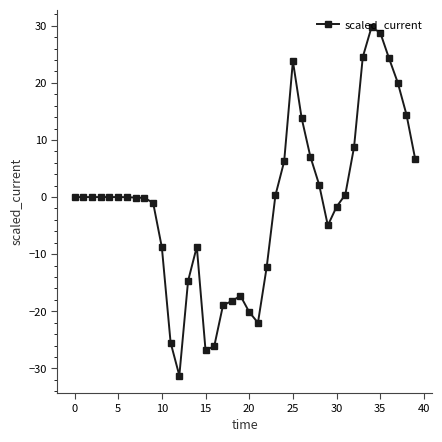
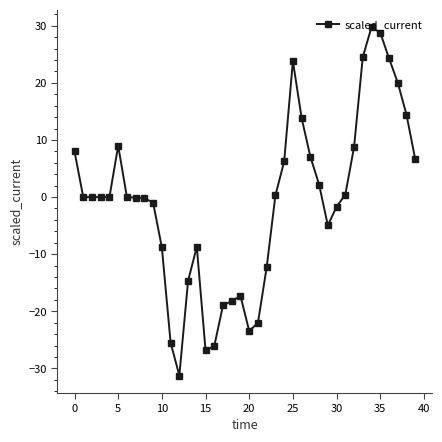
  {
-   "0": 0,
-   "5": 0,
+   "0": 8,
+   "5": 9,
    "10": -9,
    "15": -27,
-   "20": -20,
+   "20": -23,
    "25": 24,
    "30": -2,
    "35": 29
  }
